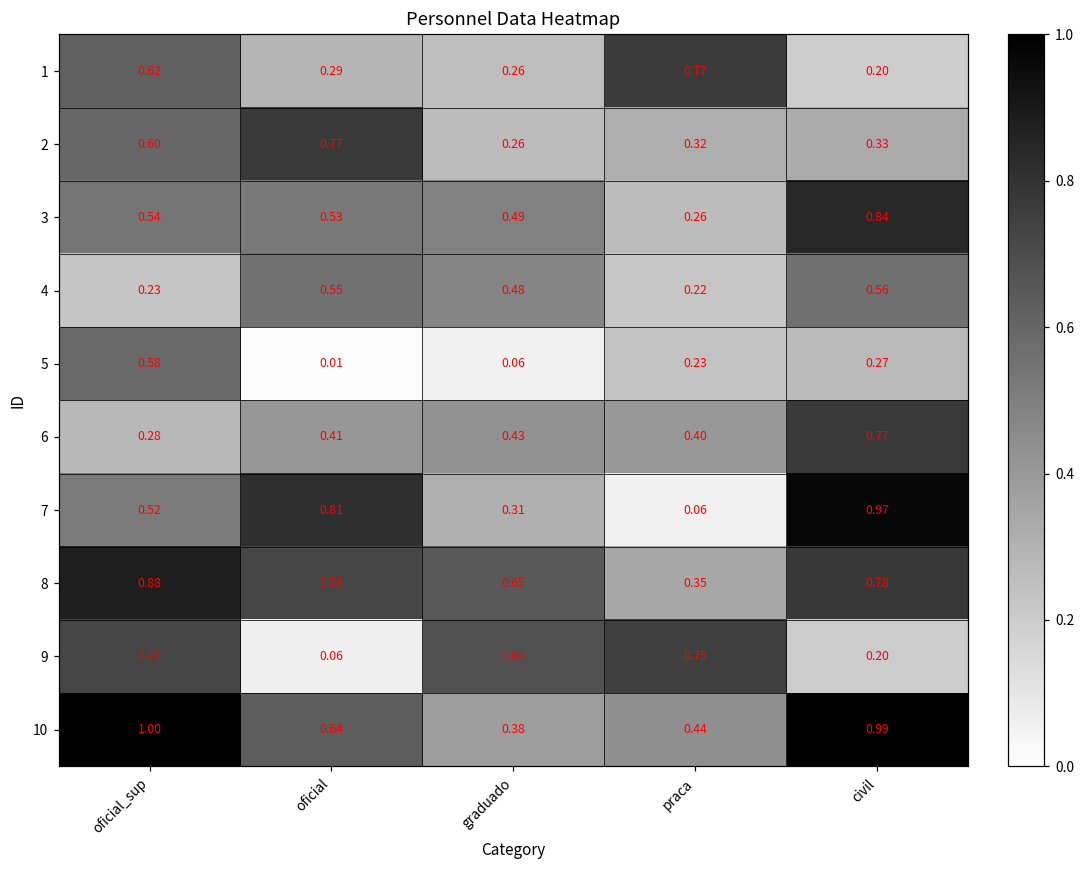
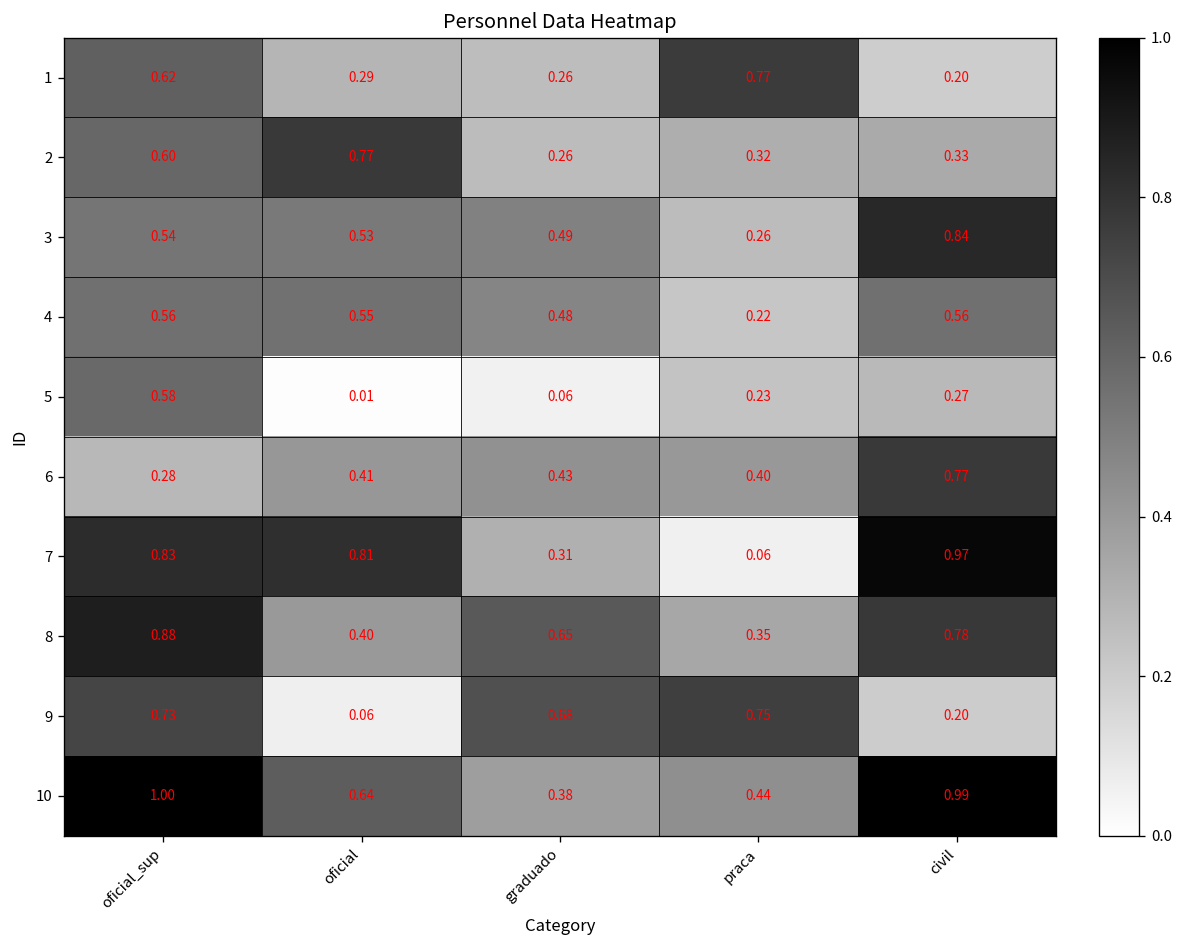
  {
    "1": {
      "oficial_sup": 0.62,
      "oficial": 0.29,
      "graduado": 0.26,
      "praca": 0.77,
      "civil": 0.20
    },
    "2": {
      "oficial_sup": 0.60,
      "oficial": 0.77,
      "graduado": 0.26,
      "praca": 0.32,
      "civil": 0.33
    },
    "3": {
      "oficial_sup": 0.54,
      "oficial": 0.53,
      "graduado": 0.49,
      "praca": 0.26,
      "civil": 0.84
    },
    "4": {
-     "oficial_sup": 0.23,
+     "oficial_sup": 0.56,
      "oficial": 0.55,
      "graduado": 0.48,
      "praca": 0.22,
      "civil": 0.56
    },
    "5": {
      "oficial_sup": 0.58,
      "oficial": 0.01,
      "graduado": 0.06,
      "praca": 0.23,
      "civil": 0.27
    },
    "6": {
      "oficial_sup": 0.28,
      "oficial": 0.41,
      "graduado": 0.43,
      "praca": 0.40,
      "civil": 0.77
    },
    "7": {
-     "oficial_sup": 0.52,
+     "oficial_sup": 0.83,
      "oficial": 0.81,
      "graduado": 0.31,
      "praca": 0.06,
      "civil": 0.97
    },
    "8": {
      "oficial_sup": 0.88,
-     "oficial": 0.73,
+     "oficial": 0.40,
      "graduado": 0.65,
      "praca": 0.35,
      "civil": 0.78
    },
    "9": {
      "oficial_sup": 0.73,
      "oficial": 0.06,
      "graduado": 0.68,
      "praca": 0.75,
      "civil": 0.20
    },
    "10": {
      "oficial_sup": 1.00,
      "oficial": 0.64,
      "graduado": 0.38,
      "praca": 0.44,
      "civil": 0.99
    }
  }
